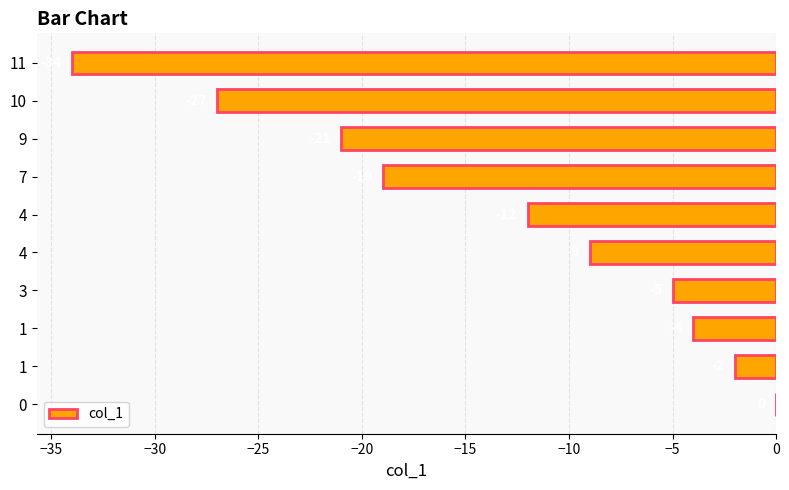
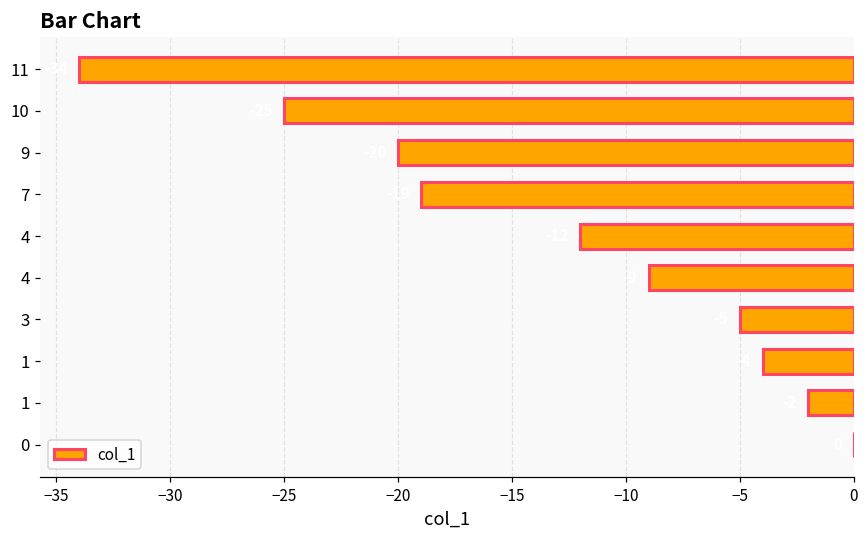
  {
    "11": -34,
-   "10": -27,
-   "9": -21,
+   "10": -25,
+   "9": -20,
    "7": -19,
    "3": -5,
    "0": 0
  }
